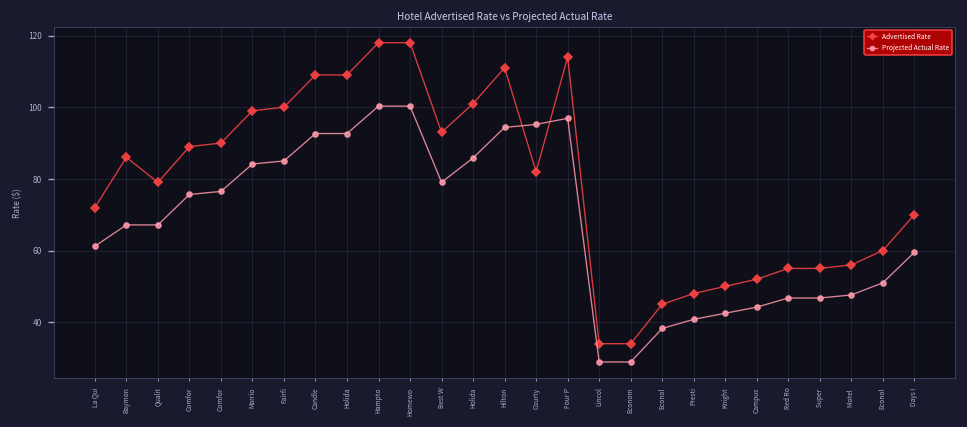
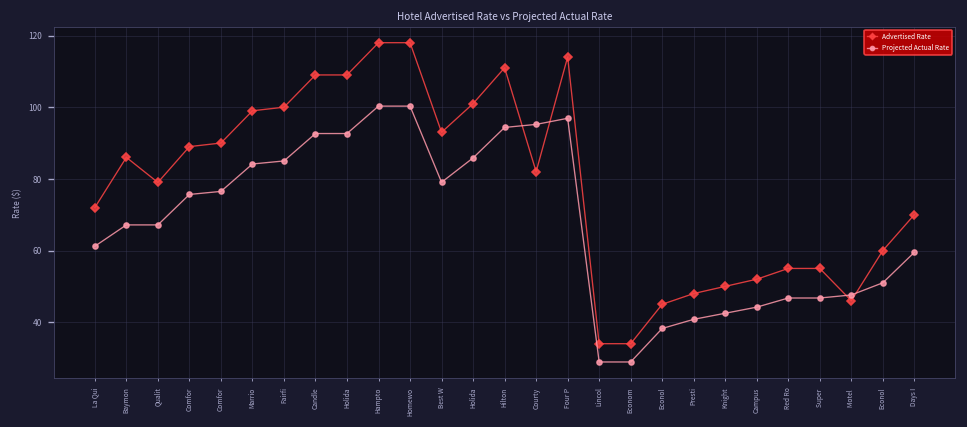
  {
    "Advertised Rate": {
      "La Qui": 72,
      "Baymon": 86,
      "Qualit": 79,
      "Marrio": 99,
      "Fairfi": 100,
      "Candle": 109,
      "Hampto": 118,
      "Homewo": 118,
      "Best W": 93,
      "Hilton": 111,
      "Courty": 82,
      "Four P": 114,
      "Lincol": 34,
      "Econom": 34,
      "Presti": 48,
      "Knight": 50,
      "Campus": 52,
      "Red Ro": 55,
      "Super": 55,
-     "Motel": 56,
+     "Motel": 46,
      "Days I": 70
    },
    "Projected Actual Rate": {
      "La Qui": 61,
      "Baymon": 67,
      "Qualit": 67,
      "Marrio": 84,
      "Fairfi": 85,
      "Candle": 93,
      "Hampto": 100,
      "Homewo": 100,
      "Best W": 79,
      "Hilton": 94,
      "Courty": 95,
      "Four P": 97,
      "Lincol": 29,
      "Econom": 29,
      "Presti": 41,
      "Knight": 43,
      "Campus": 44,
      "Red Ro": 47,
      "Super": 47,
      "Motel": 48,
      "Days I": 60
    }
  }
